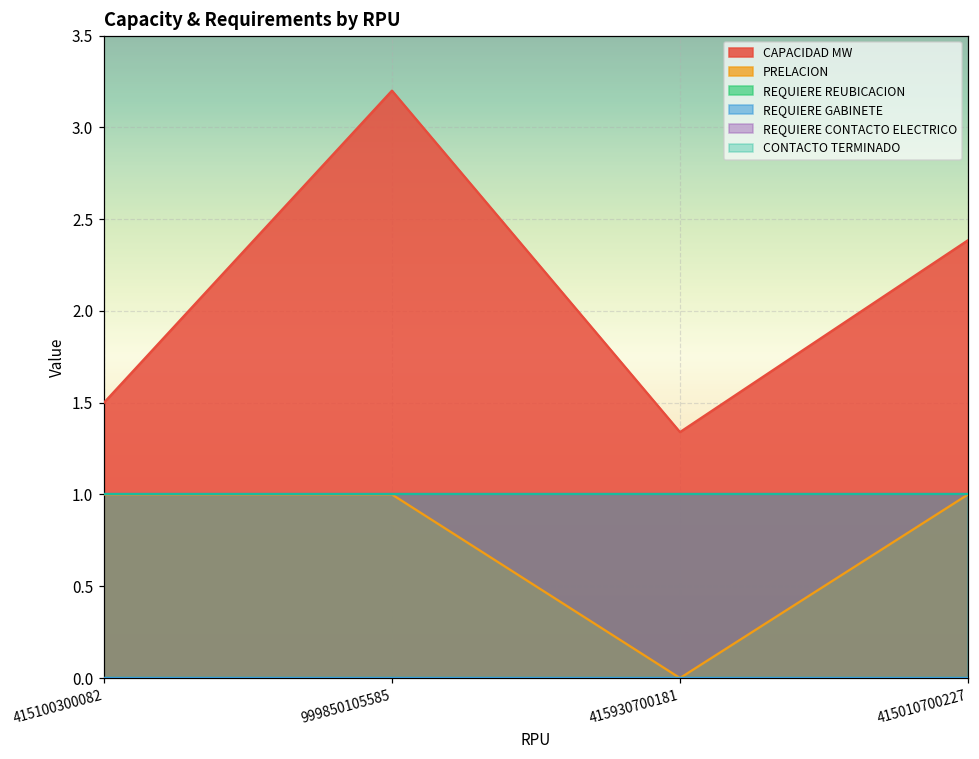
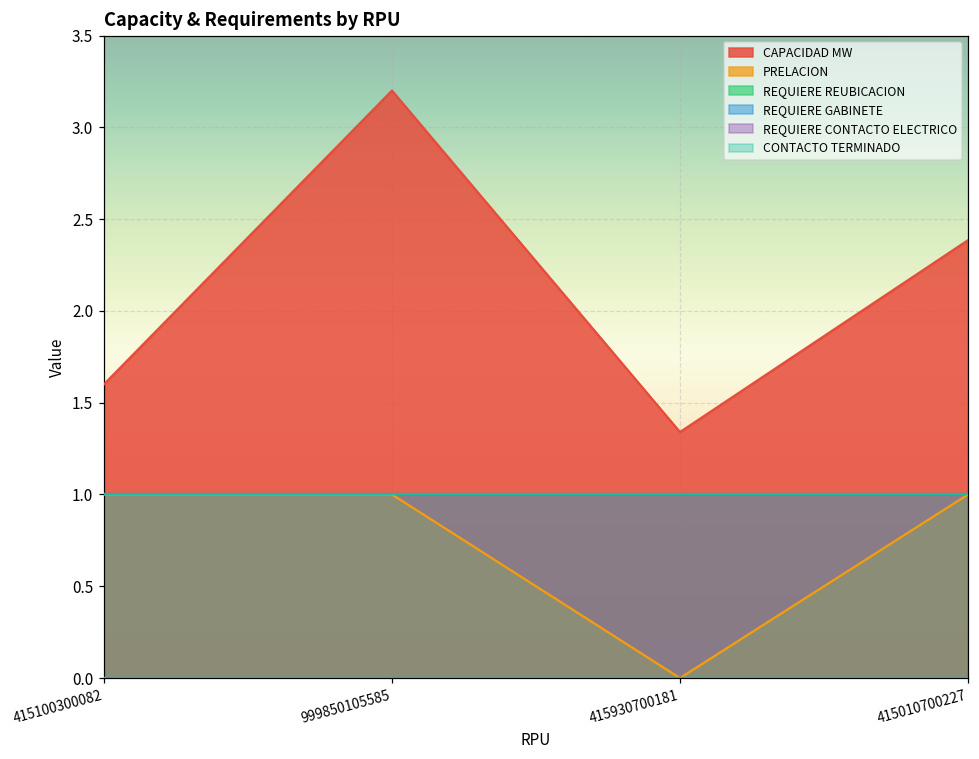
  {
    "CAPACIDAD MW": {
-     "415100300082": 1.5,
+     "415100300082": 1.6,
      "999850105585": 3.2,
      "415930700181": 1.34,
      "415010700227": 2.39
    },
    "REQUIERE GABINETE": {
      "415100300082": 0.0,
      "999850105585": 0.0,
      "415010700227": 0.0
    },
    "CONTACTO TERMINADO": {
      "415930700181": 1.0
    }
  }
